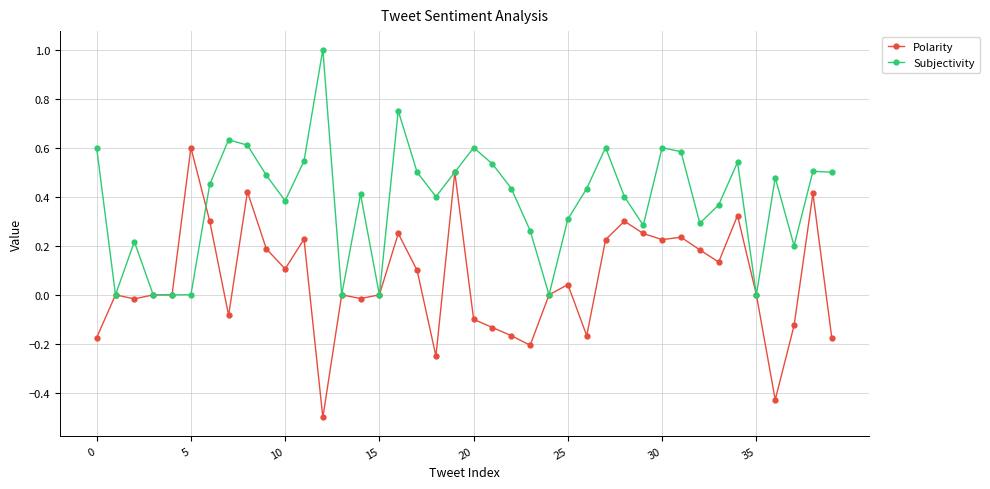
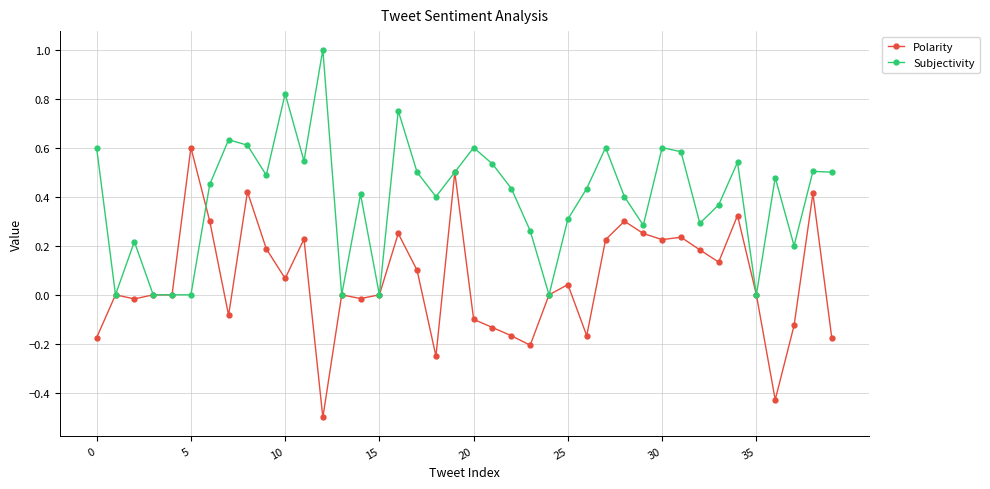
  {
    "Polarity": {
      "0": -0.17,
      "5": 0.60,
-     "10": 0.11,
+     "10": 0.07,
      "20": -0.10,
      "25": 0.04,
      "30": 0.23
    },
    "Subjectivity": {
      "0": 0.60,
      "5": 0.00,
-     "10": 0.38,
+     "10": 0.82,
      "20": 0.60,
      "25": 0.31,
      "30": 0.60
    }
  }
